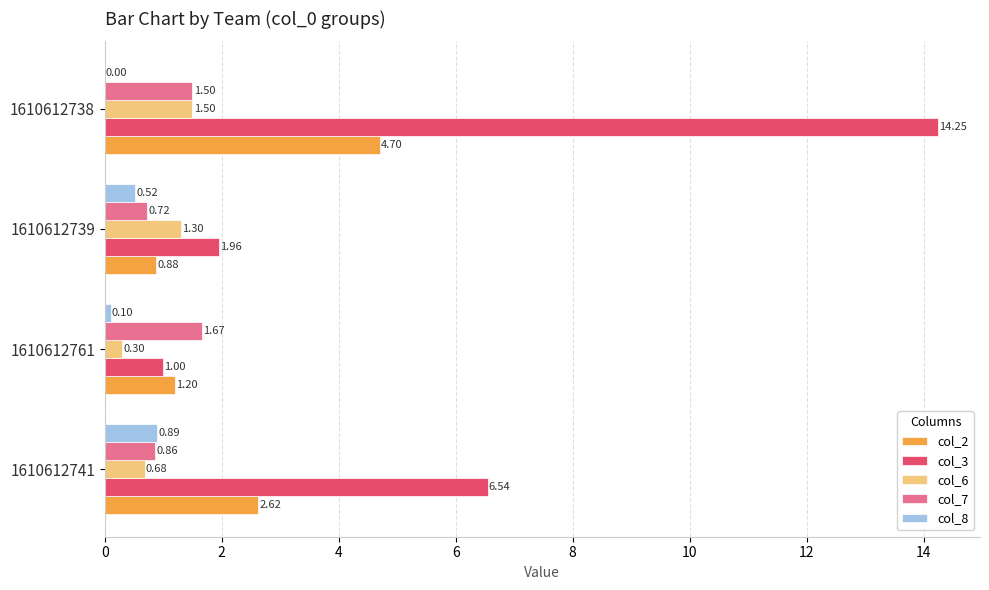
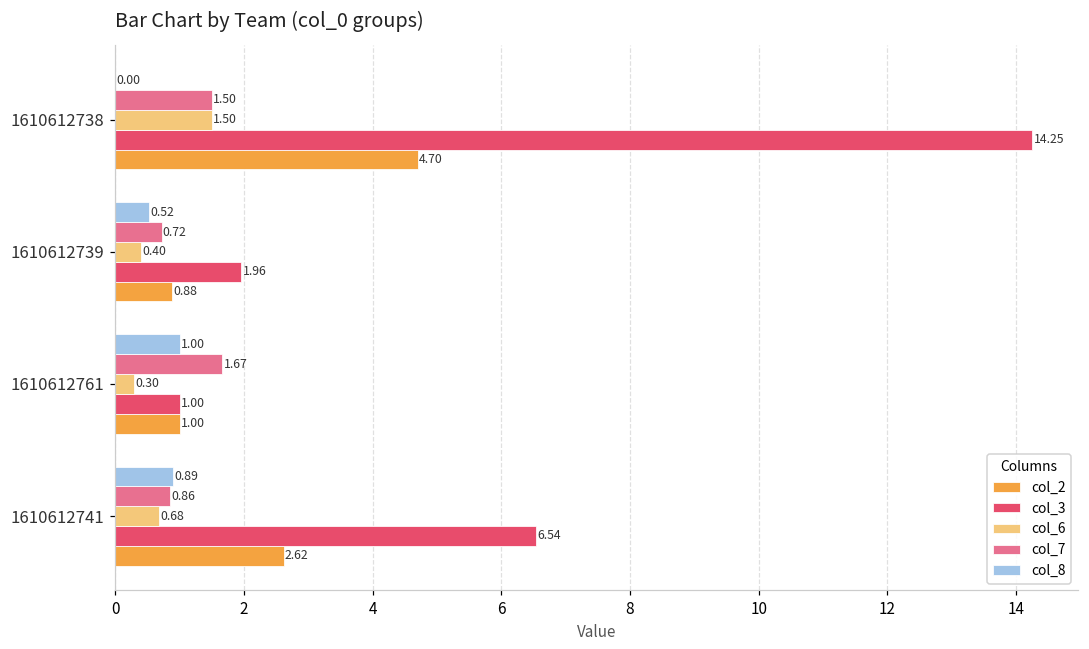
  {
    "col_2": {
      "1610612738": 4.70,
      "1610612739": 0.88,
-     "1610612761": 1.20,
+     "1610612761": 1.00,
      "1610612741": 2.62
    },
    "col_6": {
      "1610612738": 1.50,
-     "1610612739": 1.30,
+     "1610612739": 0.40,
      "1610612761": 0.30,
      "1610612741": 0.68
    },
    "col_8": {
      "1610612738": 0.00,
      "1610612739": 0.52,
-     "1610612761": 0.10,
+     "1610612761": 1.00,
      "1610612741": 0.89
    }
  }
